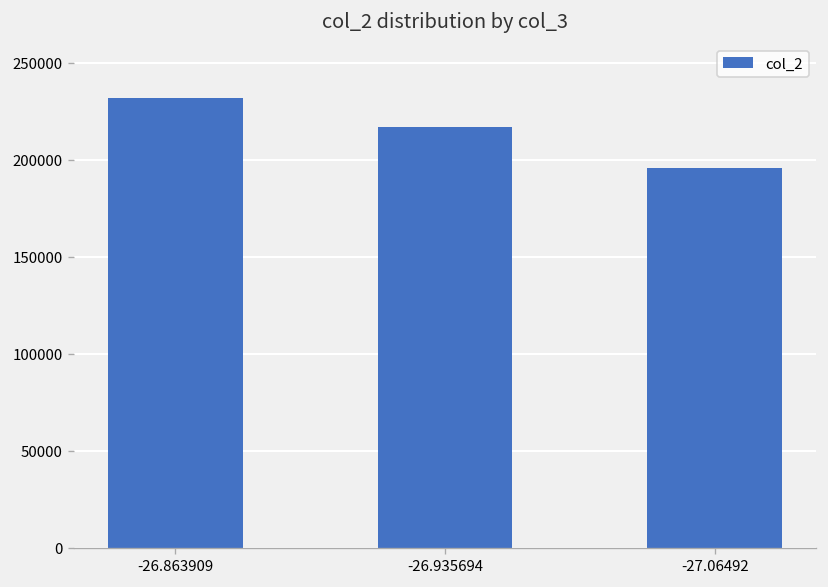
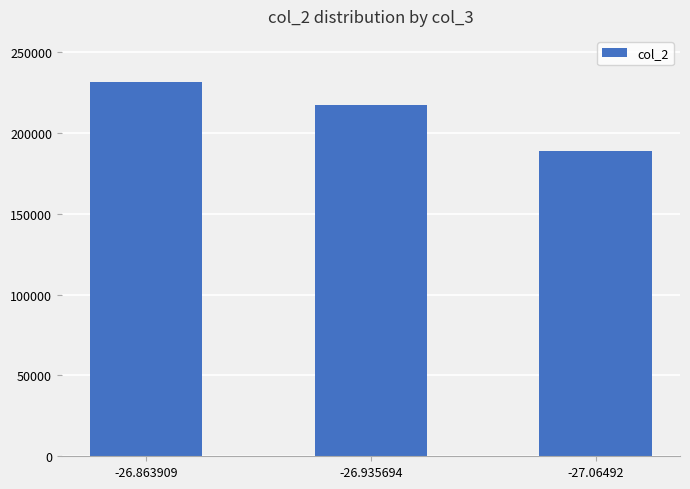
  {
    "-26.863909": 232000,
    "-26.935694": 217000,
-   "-27.06492": 196000
+   "-27.06492": 189000
  }
